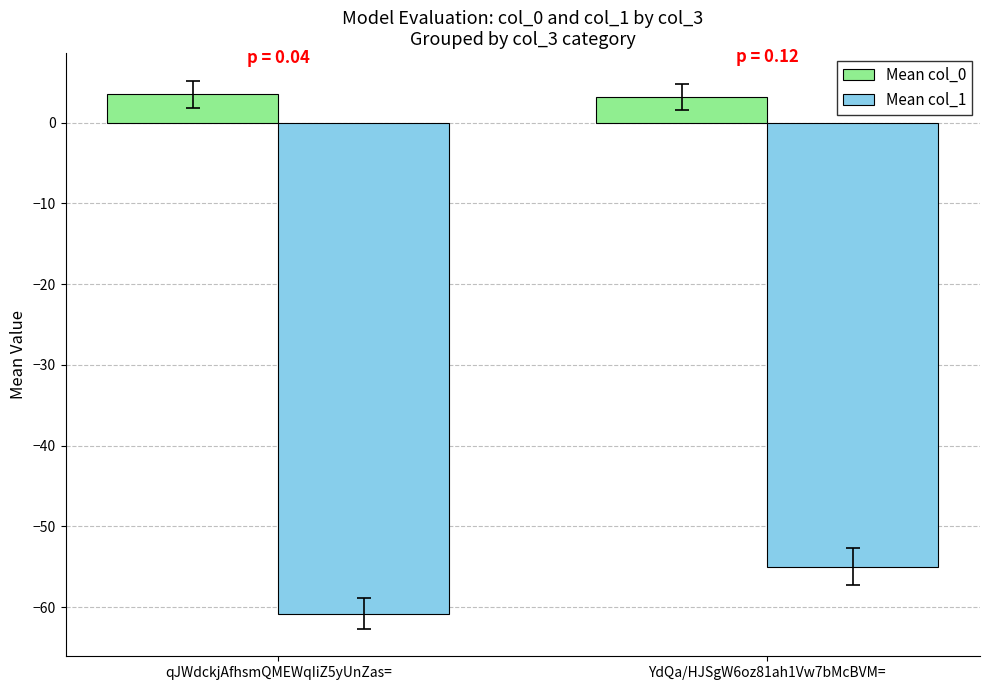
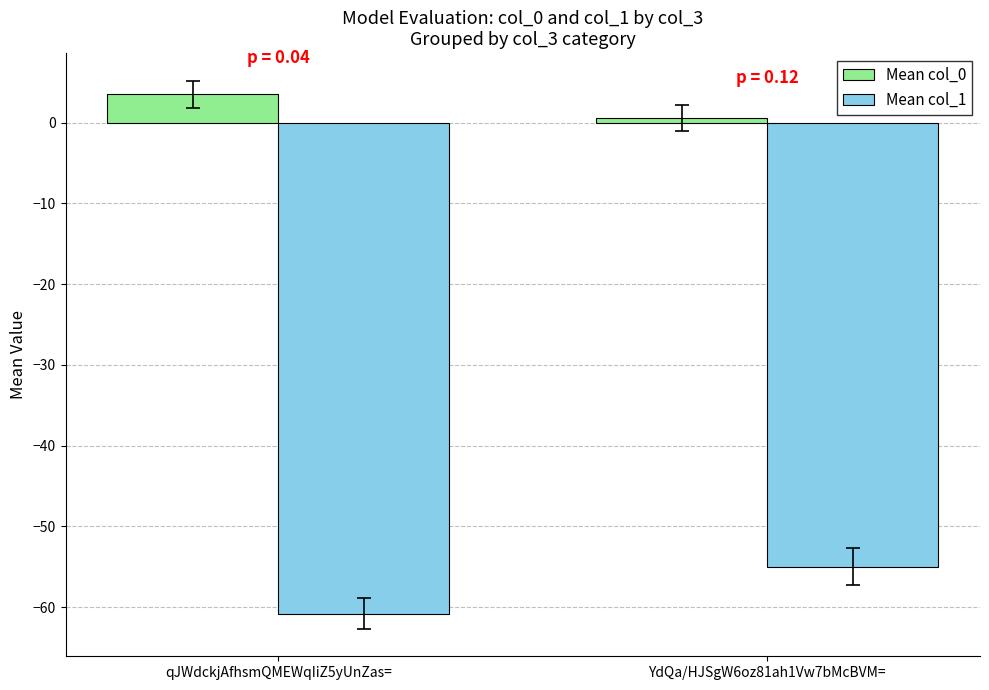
  {
    "Mean col_0": {
      "qJWdckjAfhsmQMEWqIiZ5yUnZas=": 4,
-     "YdQa/HJSgW6oz81ah1Vw7bMcBVM=": 3
+     "YdQa/HJSgW6oz81ah1Vw7bMcBVM=": 1
    },
    "Mean col_1": {
      "qJWdckjAfhsmQMEWqIiZ5yUnZas=": -61,
      "YdQa/HJSgW6oz81ah1Vw7bMcBVM=": -55
    }
  }
